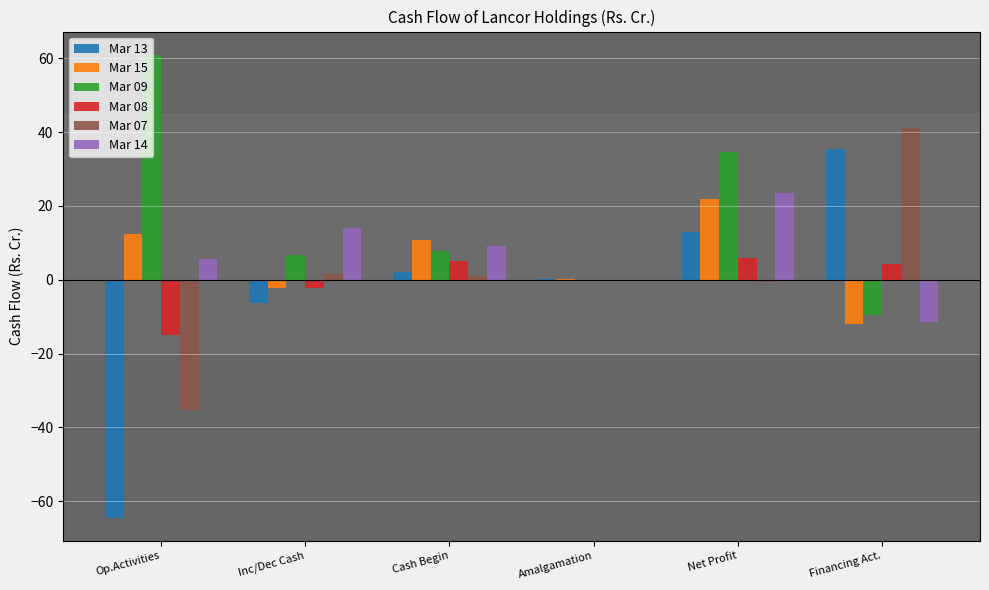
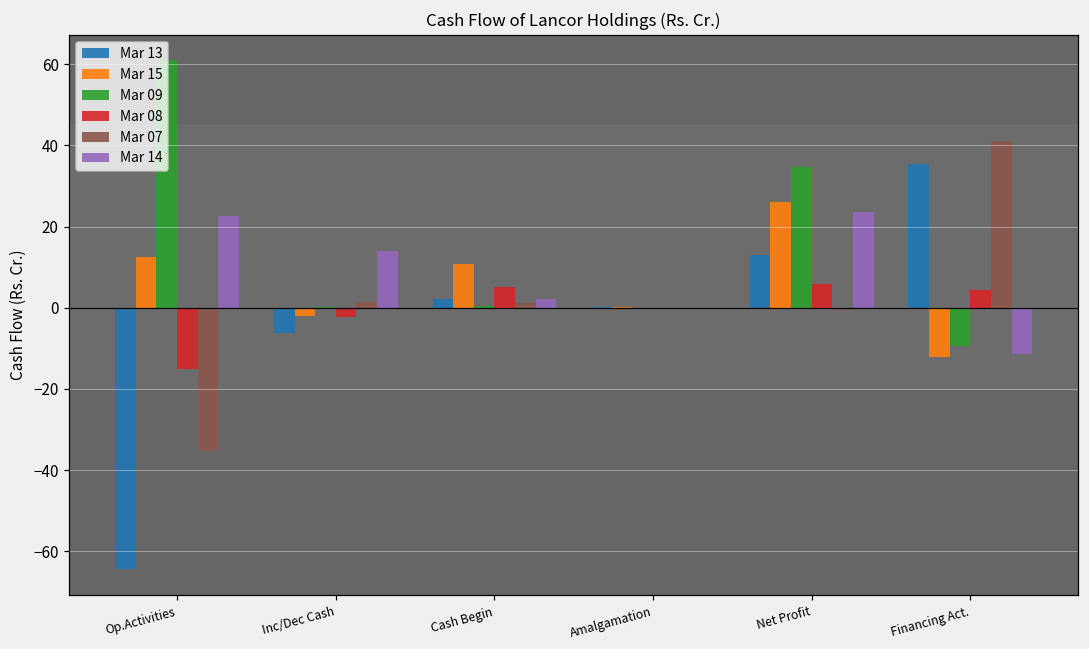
  {
    "Mar 13": {
      "Op.Activities": -64,
      "Inc/Dec Cash": -6,
      "Cash Begin": 2,
      "Net Profit": 13,
      "Financing Act.": 35
    },
    "Mar 15": {
      "Op.Activities": 13,
      "Inc/Dec Cash": -2,
      "Cash Begin": 11,
-     "Net Profit": 22,
+     "Net Profit": 26,
      "Financing Act.": -12
    },
    "Mar 09": {
-     "Inc/Dec Cash": 7,
-     "Cash Begin": 8,
+     "Inc/Dec Cash": 0,
+     "Cash Begin": 0,
      "Amalgamation": 0,
      "Net Profit": 35,
      "Financing Act.": -9
    },
    "Mar 08": {
      "Op.Activities": -15,
      "Inc/Dec Cash": -2,
      "Cash Begin": 5,
      "Amalgamation": 0,
      "Net Profit": 6,
      "Financing Act.": 4
    },
    "Mar 07": {
      "Op.Activities": -35,
      "Inc/Dec Cash": 1,
      "Cash Begin": 1,
      "Amalgamation": 0,
      "Financing Act.": 41
    },
    "Mar 14": {
-     "Op.Activities": 6,
+     "Op.Activities": 22,
      "Inc/Dec Cash": 14,
-     "Cash Begin": 9,
+     "Cash Begin": 2,
      "Amalgamation": 0,
      "Net Profit": 24,
      "Financing Act.": -11
    }
  }
